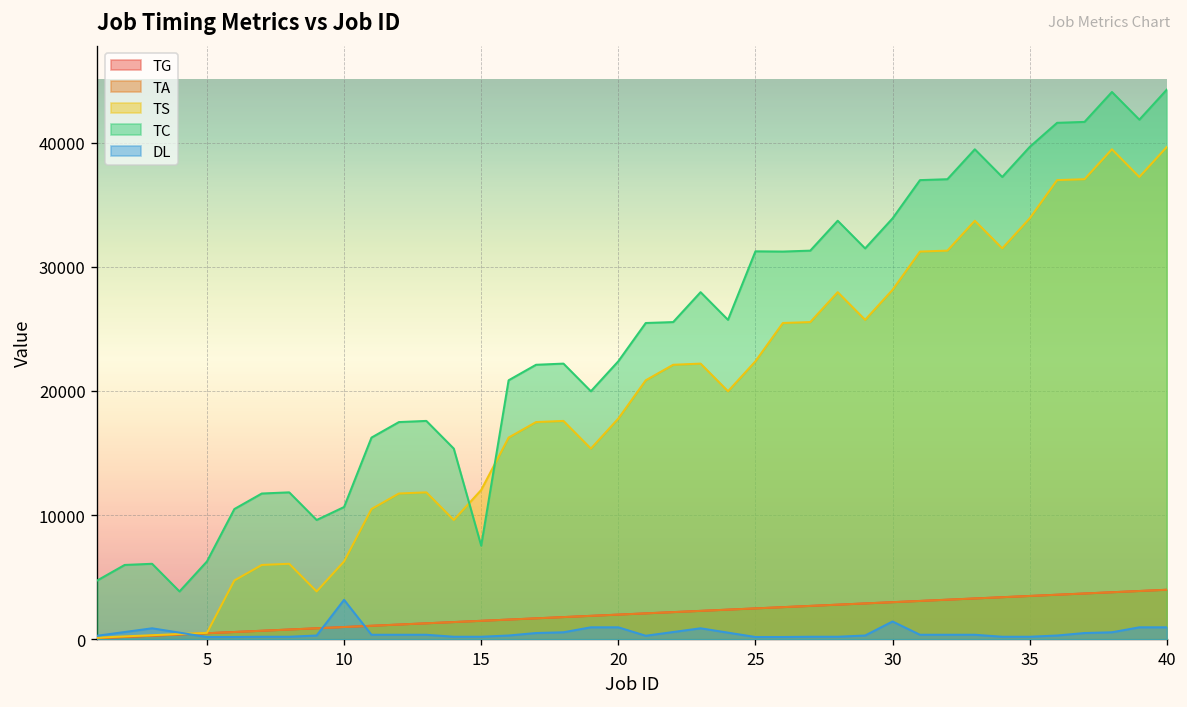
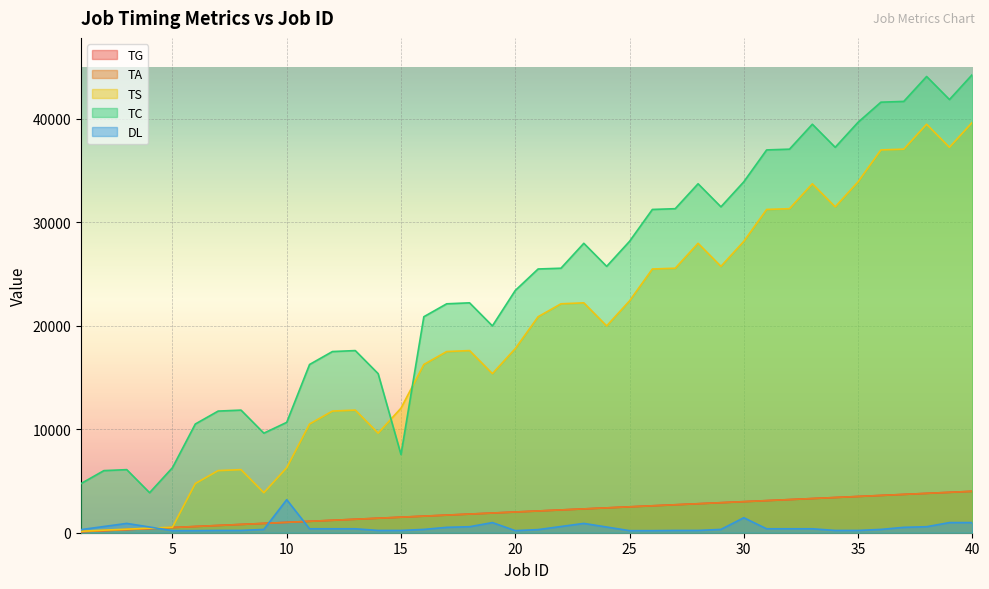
  {
    "TC": {
      "5": 6300,
      "10": 10700,
      "15": 7600,
-     "20": 22400,
-     "25": 31200,
+     "20": 23400,
+     "25": 28100,
      "30": 33900,
      "35": 39600,
      "40": 44300
    },
    "DL": {
      "5": 200,
      "10": 3200,
      "15": 200,
-     "20": 1000,
+     "20": 200,
      "25": 200,
      "30": 1400,
      "35": 200,
      "40": 1000
    }
  }
